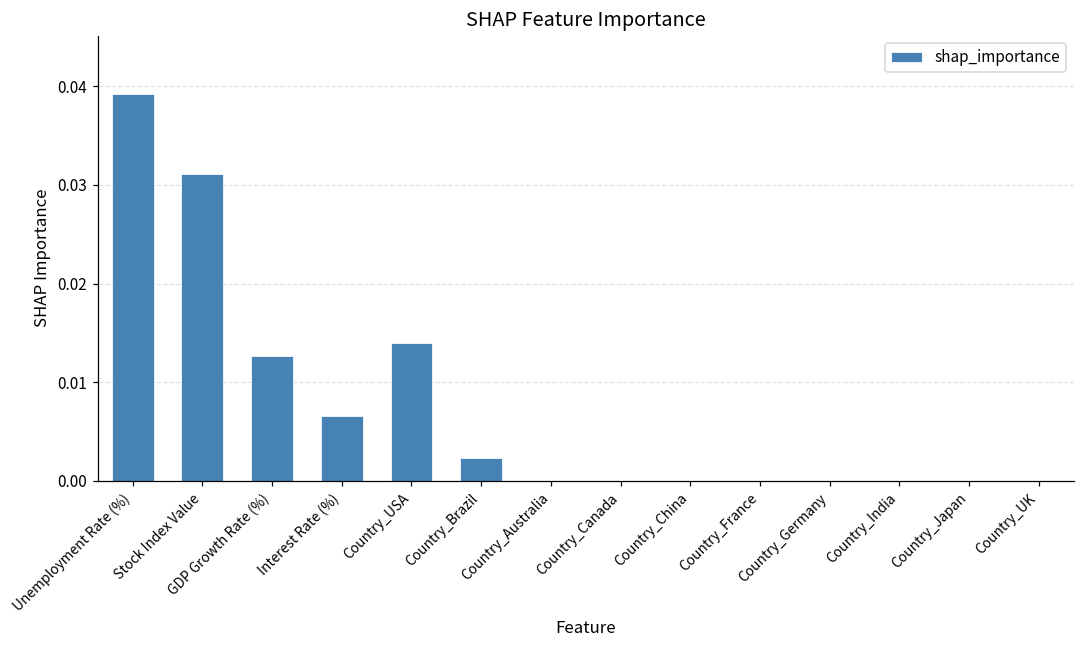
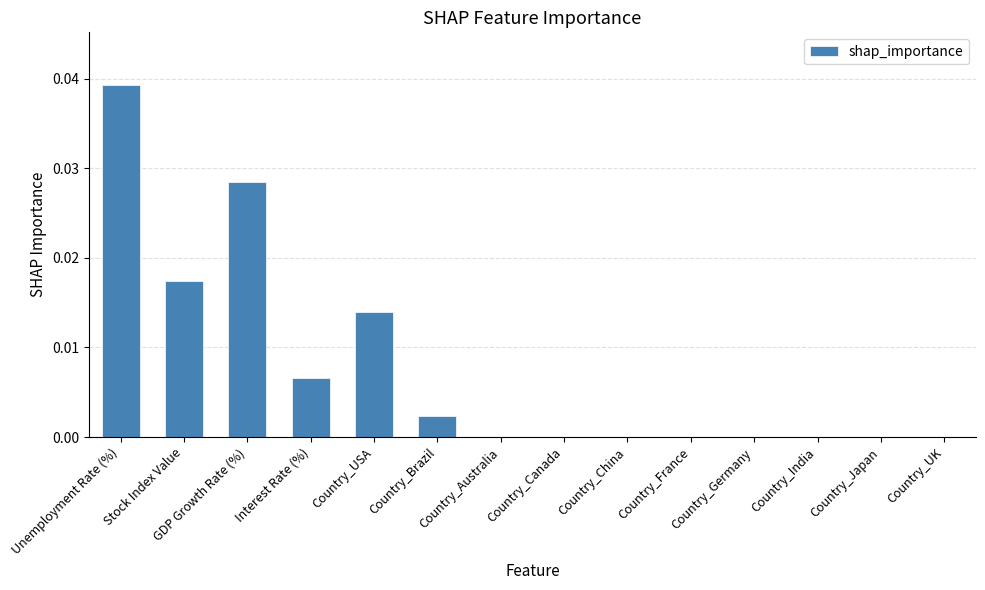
  {
    "Unemployment Rate (%)": 0.039,
-   "Stock Index Value": 0.031,
-   "GDP Growth Rate (%)": 0.013,
+   "Stock Index Value": 0.017,
+   "GDP Growth Rate (%)": 0.028,
    "Interest Rate (%)": 0.007,
    "Country_USA": 0.014,
    "Country_Brazil": 0.002,
    "Country_Australia": 0.000,
    "Country_Canada": 0.000,
    "Country_China": 0.000,
    "Country_France": 0.000,
    "Country_Germany": 0.000,
    "Country_India": 0.000,
    "Country_Japan": 0.000,
    "Country_UK": 0.000
  }
